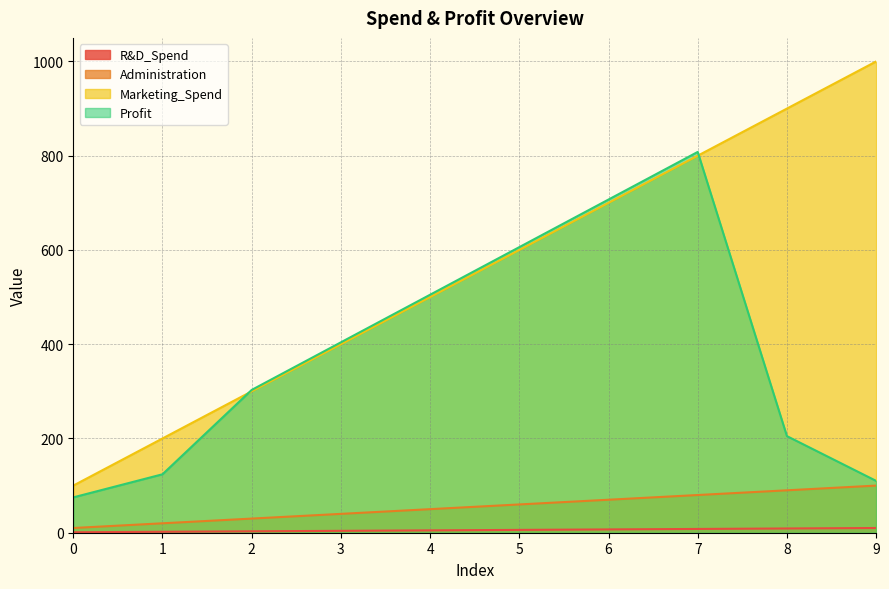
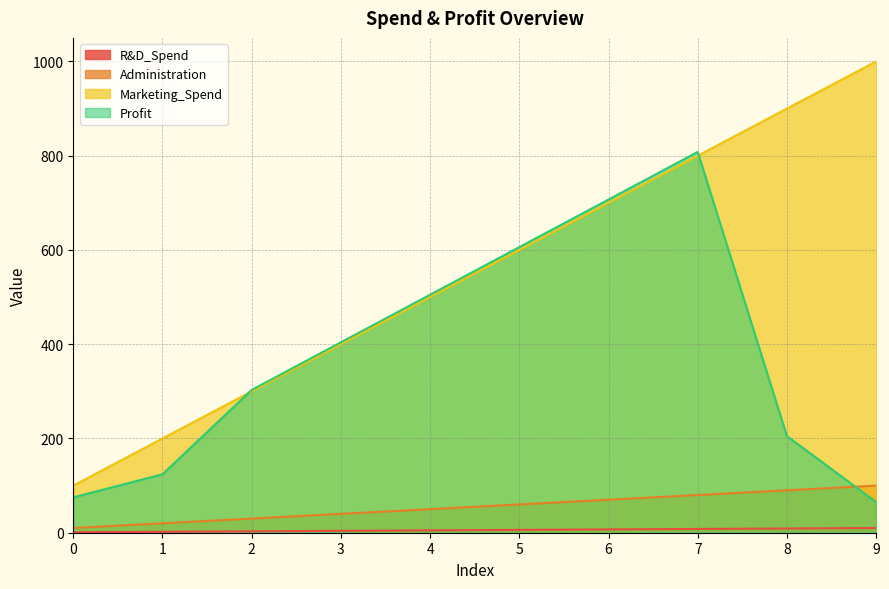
  {
    "Marketing_Spend": {
      "0": 100,
      "1": 200,
      "5": 600,
      "6": 700,
      "7": 800,
      "8": 900,
      "9": 1000
    },
    "Profit": {
      "0": 80,
      "1": 120,
      "5": 610,
      "6": 710,
      "7": 810,
      "8": 210,
-     "9": 110
+     "9": 70
    }
  }
